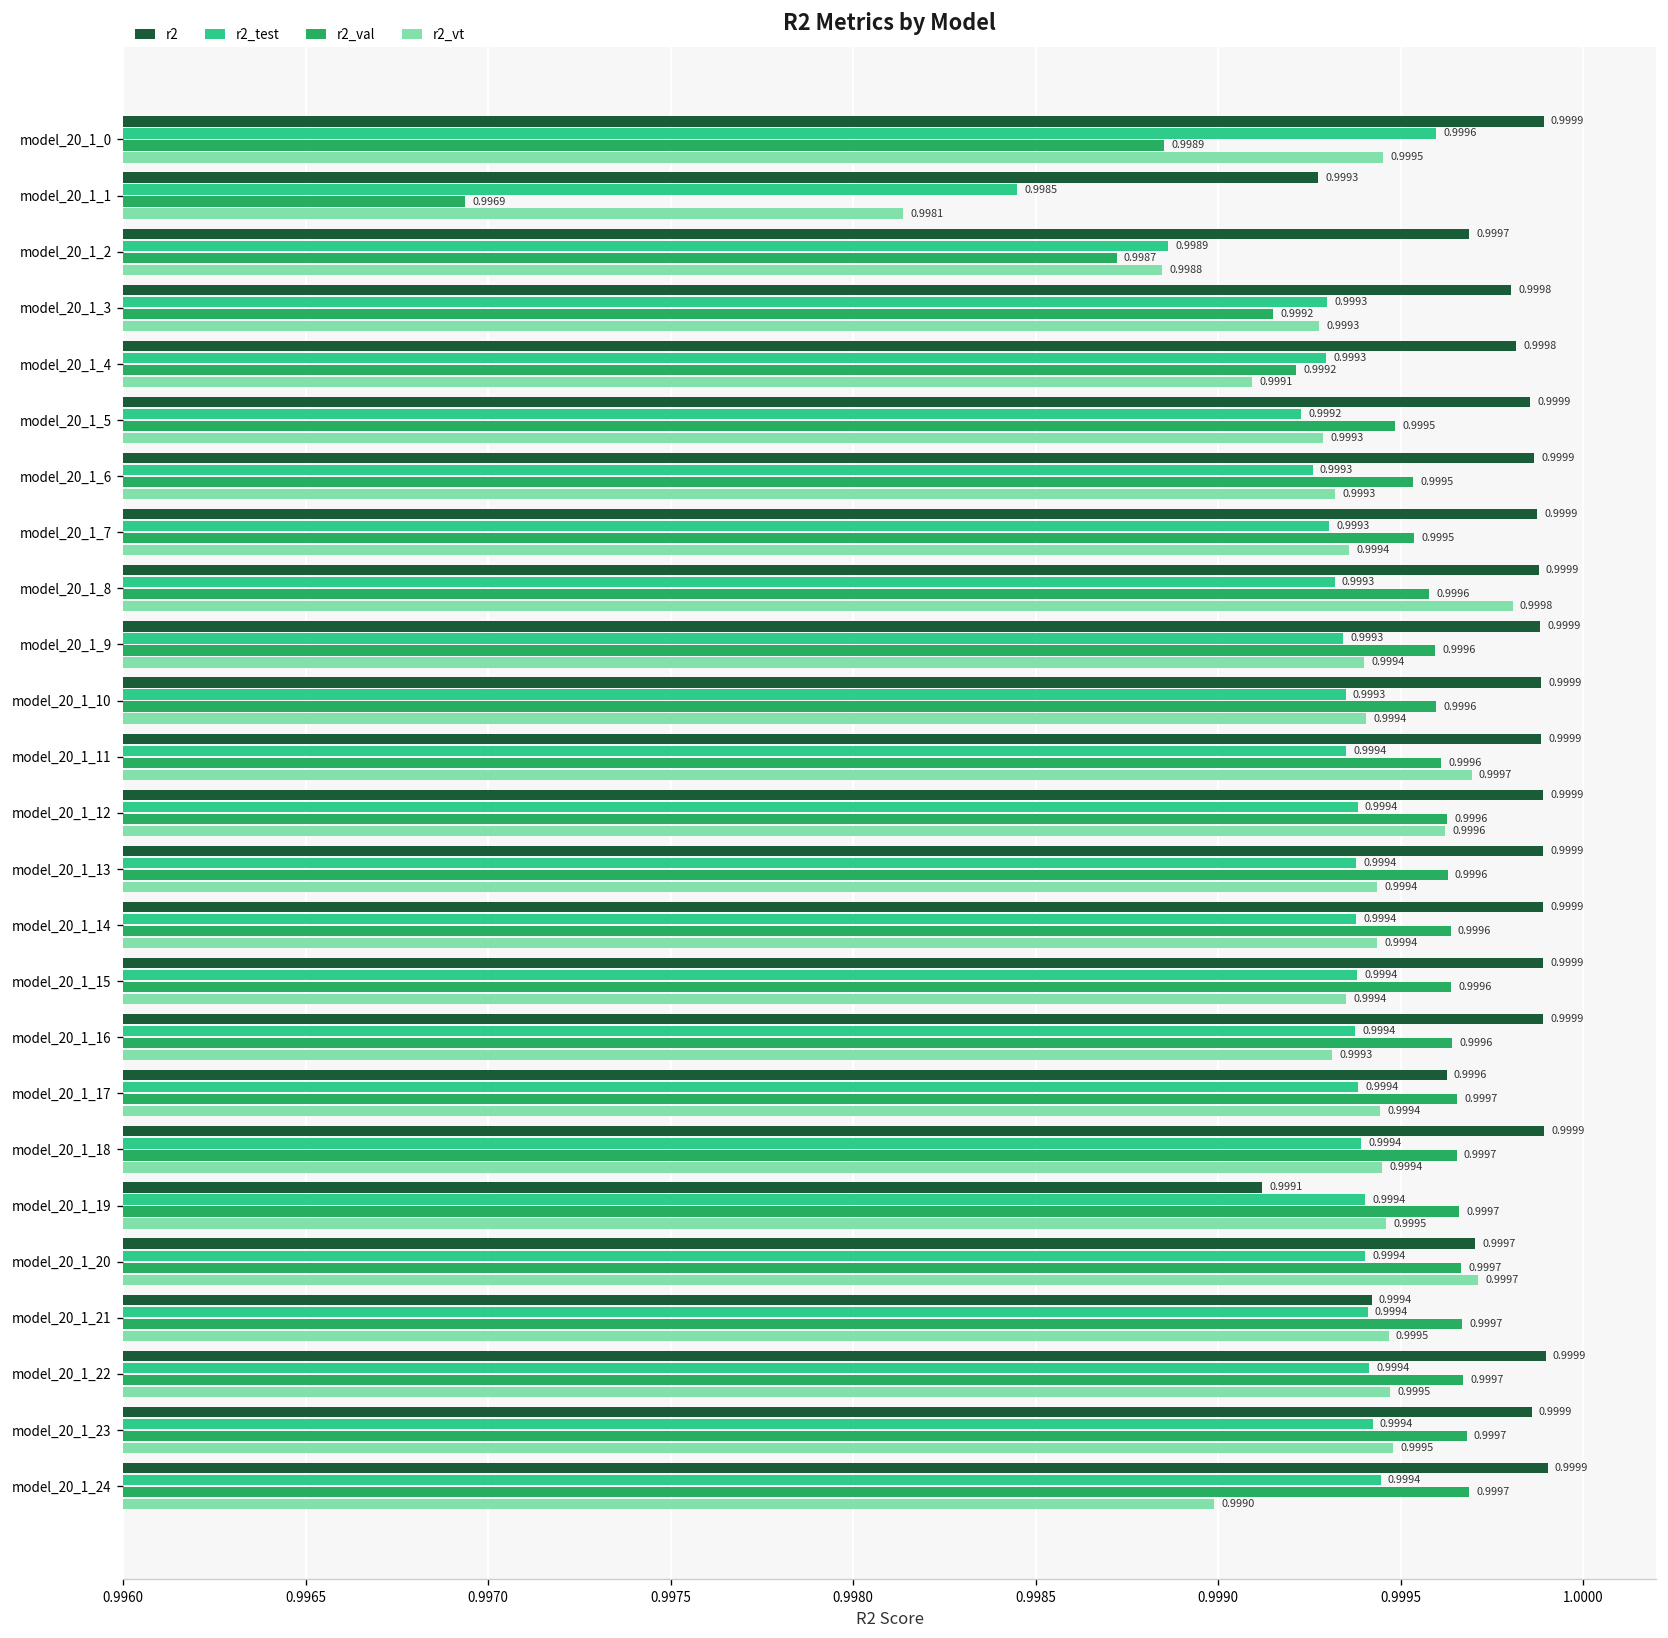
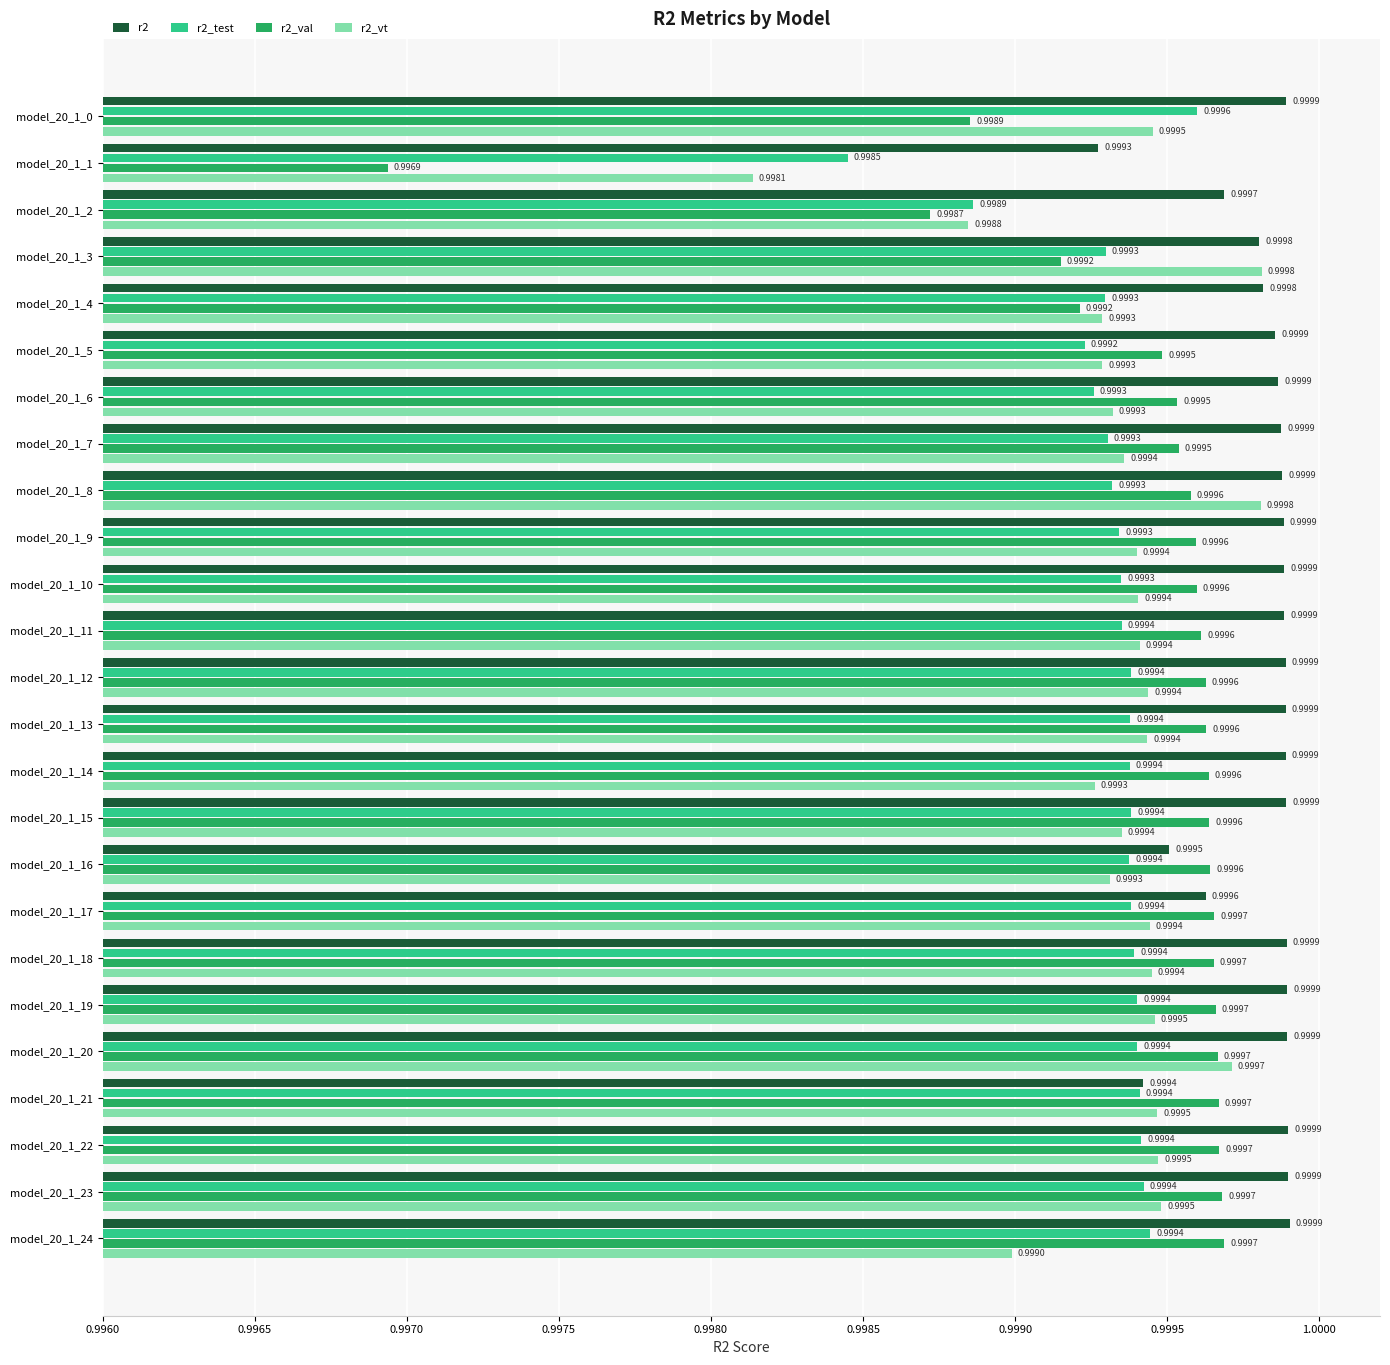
  {
    "r2": {
      "model_20_1_0": 0.9999,
      "model_20_1_1": 0.9993,
      "model_20_1_2": 0.9997,
      "model_20_1_3": 0.9998,
      "model_20_1_4": 0.9998,
      "model_20_1_5": 0.9999,
      "model_20_1_6": 0.9999,
      "model_20_1_7": 0.9999,
      "model_20_1_8": 0.9999,
      "model_20_1_9": 0.9999,
      "model_20_1_10": 0.9999,
      "model_20_1_11": 0.9999,
      "model_20_1_12": 0.9999,
      "model_20_1_13": 0.9999,
      "model_20_1_14": 0.9999,
      "model_20_1_15": 0.9999,
-     "model_20_1_16": 0.9999,
+     "model_20_1_16": 0.9995,
      "model_20_1_17": 0.9996,
      "model_20_1_18": 0.9999,
-     "model_20_1_19": 0.9991,
-     "model_20_1_20": 0.9997,
+     "model_20_1_19": 0.9999,
+     "model_20_1_20": 0.9999,
      "model_20_1_21": 0.9994,
      "model_20_1_22": 0.9999,
-     "model_20_1_23": 0.99986,
+     "model_20_1_23": 0.99990,
      "model_20_1_24": 0.9999
    },
    "r2_vt": {
      "model_20_1_0": 0.9995,
      "model_20_1_1": 0.9981,
      "model_20_1_2": 0.9988,
-     "model_20_1_3": 0.9993,
-     "model_20_1_4": 0.9991,
+     "model_20_1_3": 0.9998,
+     "model_20_1_4": 0.9993,
      "model_20_1_5": 0.9993,
      "model_20_1_6": 0.9993,
      "model_20_1_7": 0.9994,
      "model_20_1_8": 0.9998,
      "model_20_1_9": 0.9994,
      "model_20_1_10": 0.9994,
-     "model_20_1_11": 0.9997,
-     "model_20_1_12": 0.9996,
+     "model_20_1_11": 0.9994,
+     "model_20_1_12": 0.9994,
      "model_20_1_13": 0.9994,
-     "model_20_1_14": 0.9994,
+     "model_20_1_14": 0.9993,
      "model_20_1_15": 0.9994,
      "model_20_1_16": 0.9993,
      "model_20_1_17": 0.9994,
      "model_20_1_18": 0.9994,
      "model_20_1_19": 0.9995,
      "model_20_1_20": 0.9997,
      "model_20_1_21": 0.9995,
      "model_20_1_22": 0.9995,
      "model_20_1_23": 0.9995,
      "model_20_1_24": 0.9990
    }
  }
